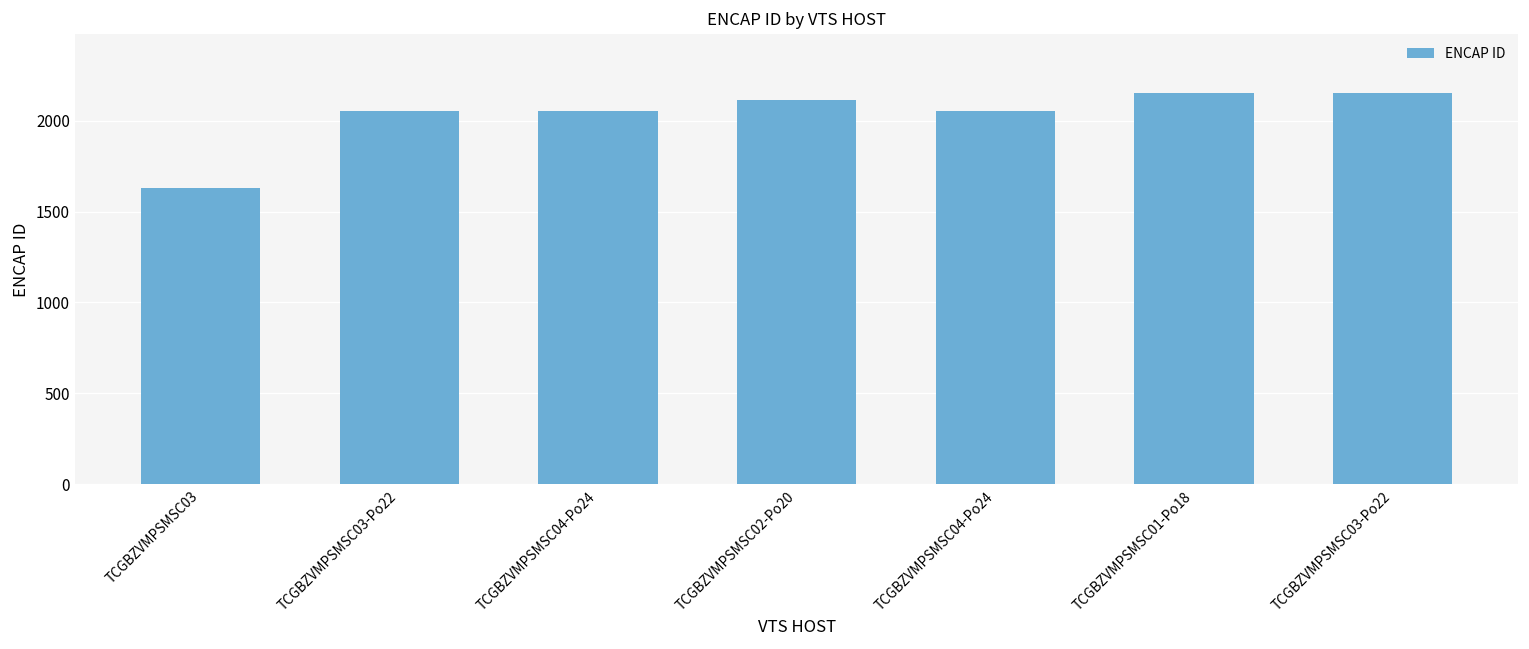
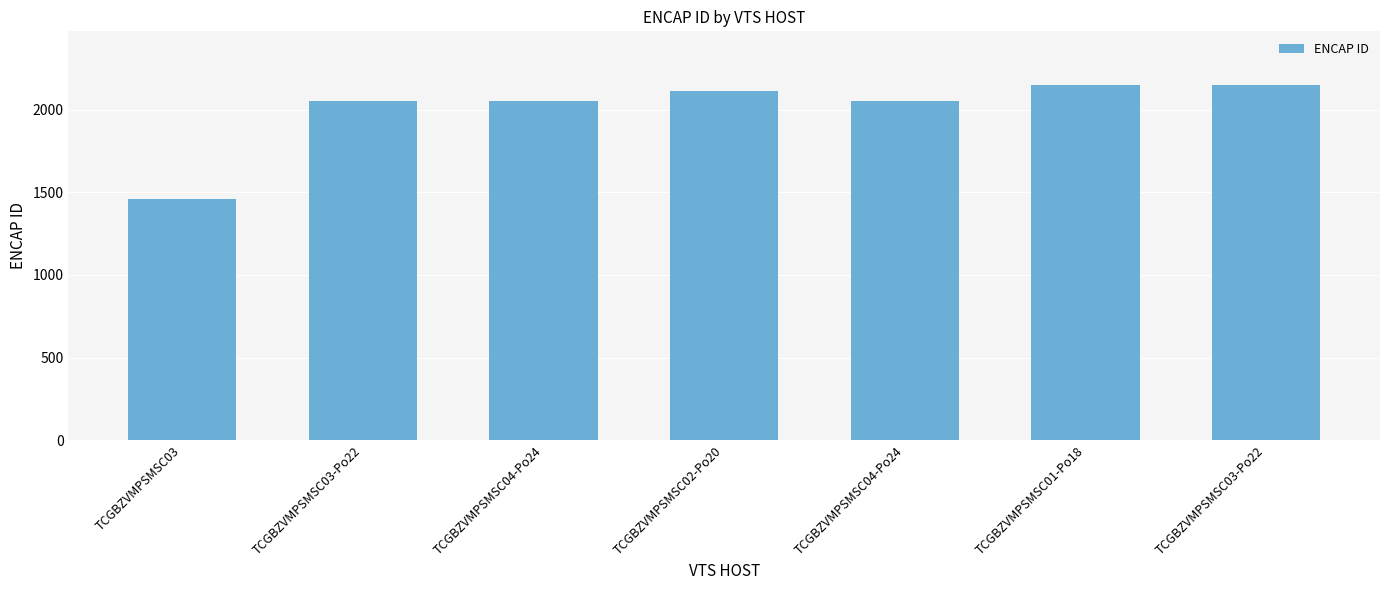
  {
-   "TCGBZVMPSMSC03": 1630,
+   "TCGBZVMPSMSC03": 1460,
    "TCGBZVMPSMSC02-Po20": 2110,
    "TCGBZVMPSMSC01-Po18": 2150
  }
